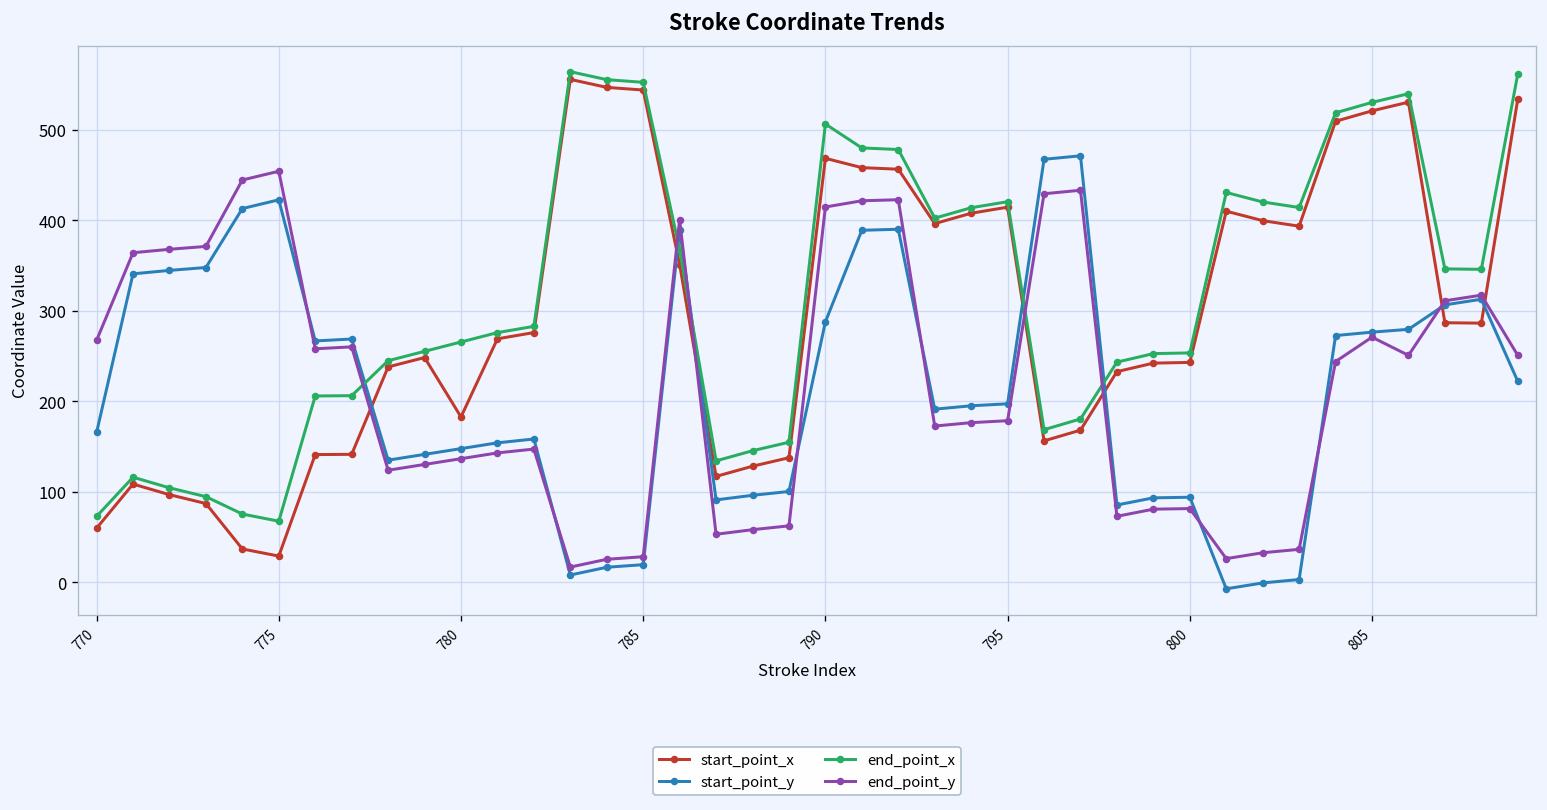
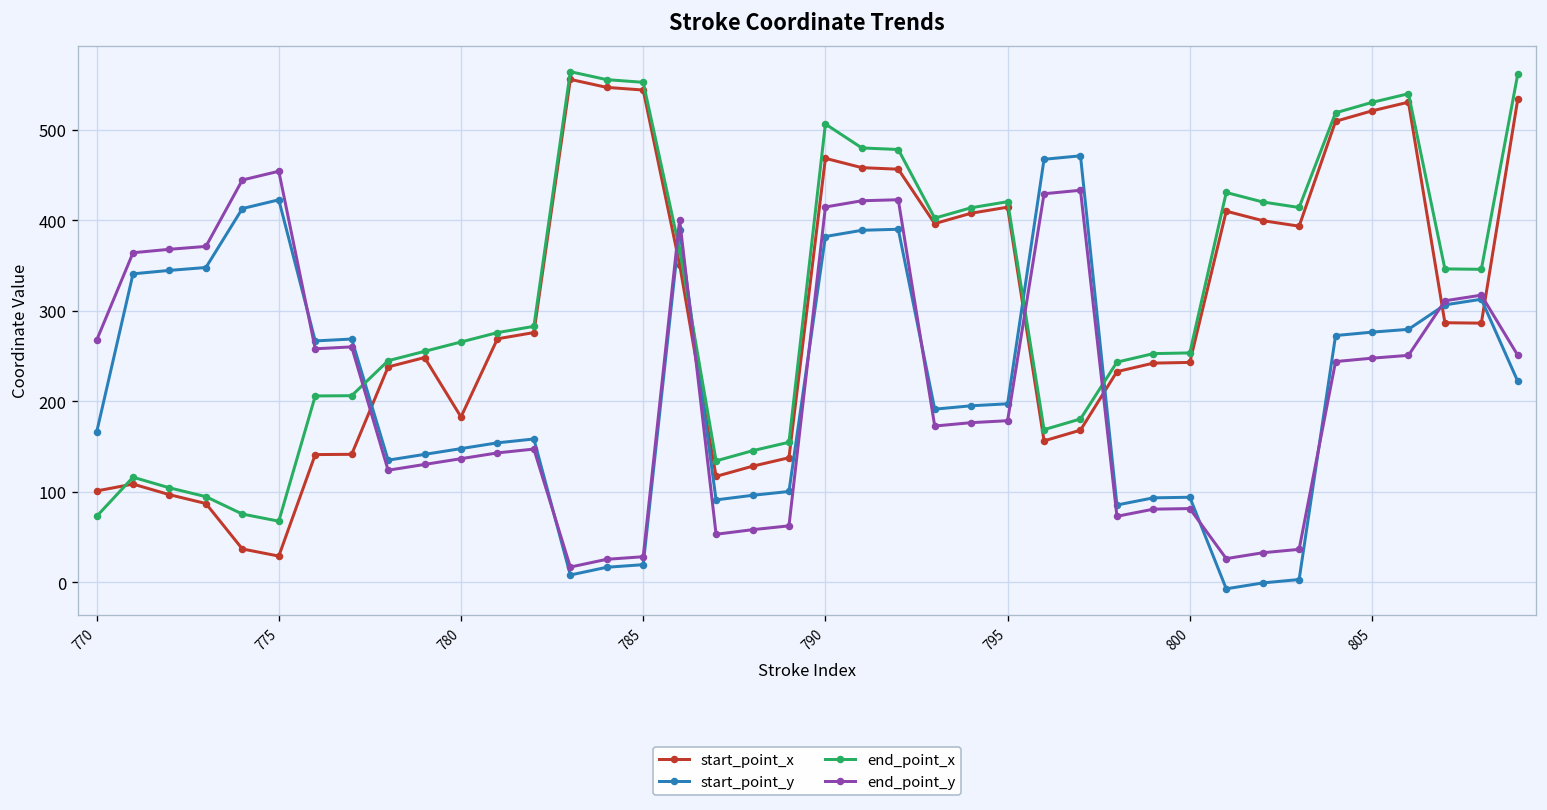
  {
    "start_point_x": {
-     "770": 60,
+     "770": 100,
      "775": 30,
      "780": 180,
      "785": 540,
      "790": 470,
      "795": 410,
      "800": 240,
      "805": 520
    },
    "start_point_y": {
      "770": 170,
      "775": 420,
      "780": 150,
      "785": 20,
-     "790": 290,
+     "790": 380,
      "795": 200,
      "800": 90,
      "805": 280
    },
    "end_point_x": {
      "770": 70,
      "775": 70,
      "780": 270,
      "785": 550,
      "790": 510,
      "795": 420,
      "800": 250,
      "805": 530
    },
    "end_point_y": {
      "770": 270,
      "775": 450,
      "780": 140,
      "785": 30,
      "790": 410,
      "795": 180,
      "800": 80,
-     "805": 270
+     "805": 250
    }
  }
